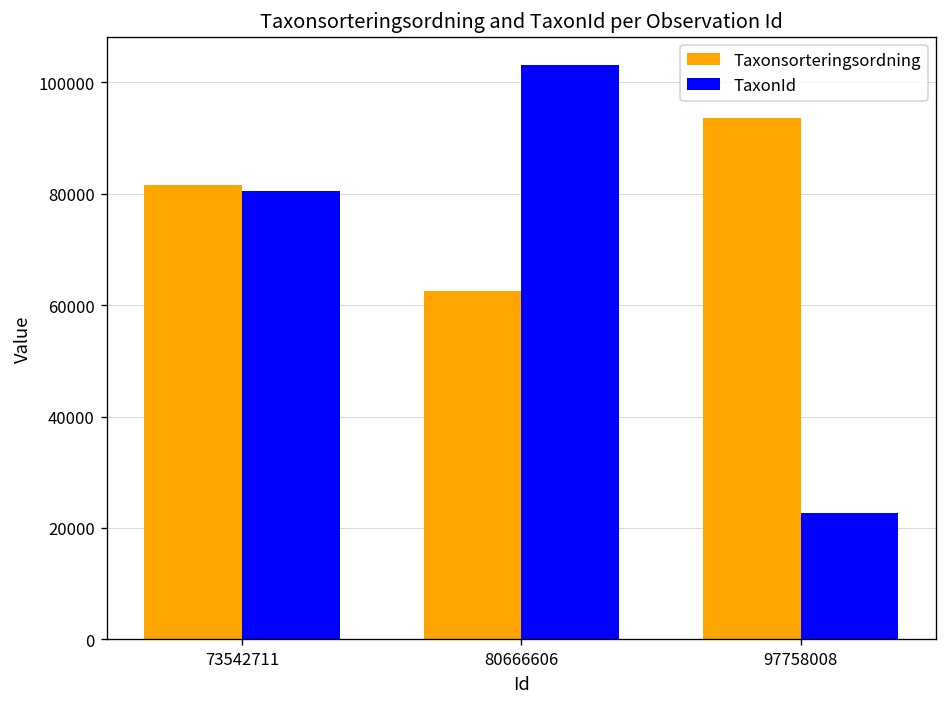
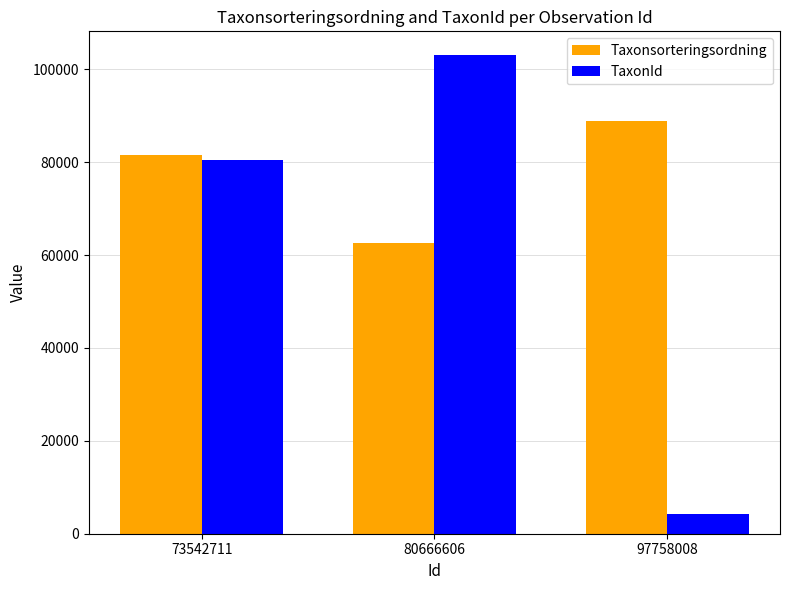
  {
    "Taxonsorteringsordning": {
      "73542711": 82000,
      "80666606": 63000,
-     "97758008": 94000
+     "97758008": 89000
    },
    "TaxonId": {
      "73542711": 80000,
      "80666606": 103000,
-     "97758008": 23000
+     "97758008": 4000
    }
  }
